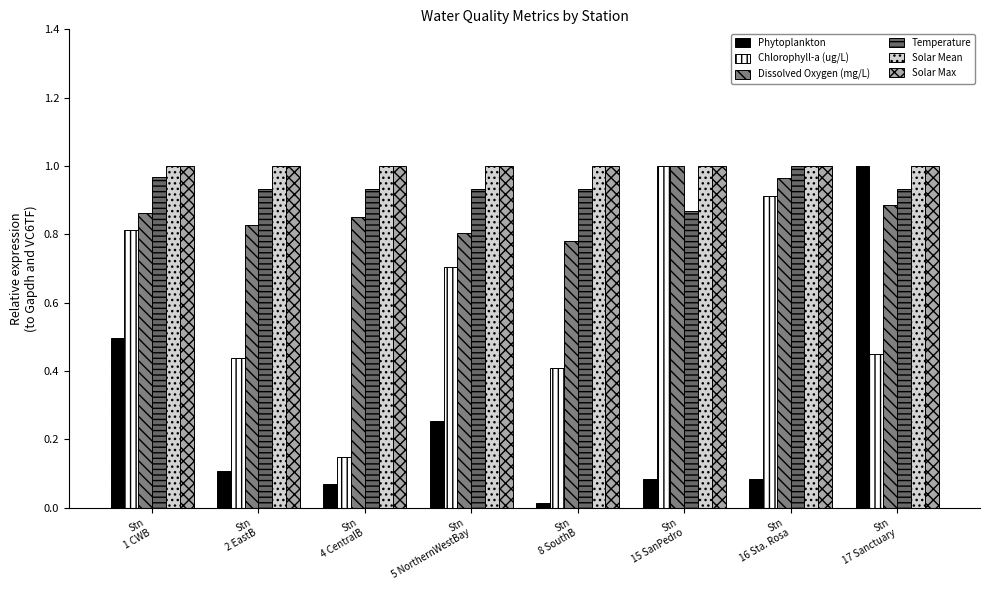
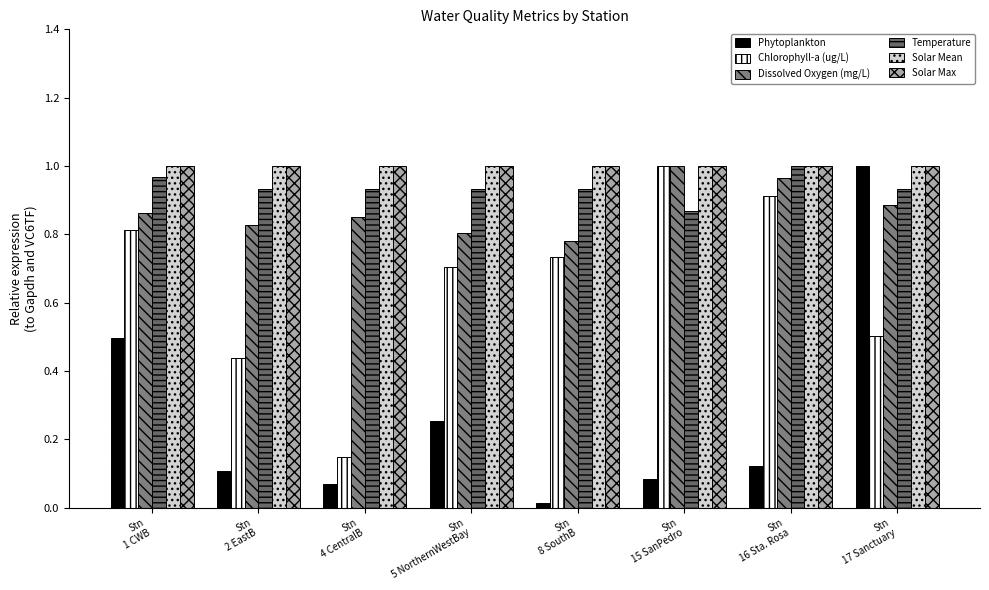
  {
    "Phytoplankton": {
      "Stn 1 CWB": 0.50,
      "Stn 2 EastB": 0.11,
      "Stn 4 CentralB": 0.07,
      "Stn 5 NorthernWestBay": 0.25,
      "Stn 8 SouthB": 0.01,
      "Stn 15 SanPedro": 0.08,
-     "Stn 16 Sta. Rosa": 0.08,
+     "Stn 16 Sta. Rosa": 0.12,
      "Stn 17 Sanctuary": 1.00
    },
    "Chlorophyll-a (ug/L)": {
      "Stn 1 CWB": 0.81,
      "Stn 2 EastB": 0.44,
      "Stn 4 CentralB": 0.15,
      "Stn 5 NorthernWestBay": 0.70,
-     "Stn 8 SouthB": 0.41,
+     "Stn 8 SouthB": 0.73,
      "Stn 15 SanPedro": 1.00,
      "Stn 16 Sta. Rosa": 0.91,
-     "Stn 17 Sanctuary": 0.45
+     "Stn 17 Sanctuary": 0.50
    },
    "Solar Mean": {
      "Stn 1 CWB": 1.00,
      "Stn 2 EastB": 1.00,
      "Stn 4 CentralB": 1.00,
      "Stn 5 NorthernWestBay": 1.00,
      "Stn 8 SouthB": 1.00,
      "Stn 15 SanPedro": 1.00,
      "Stn 16 Sta. Rosa": 1.00,
      "Stn 17 Sanctuary": 1.00
    },
    "Solar Max": {
      "Stn 1 CWB": 1.00,
      "Stn 2 EastB": 1.00,
      "Stn 4 CentralB": 1.00,
      "Stn 5 NorthernWestBay": 1.00,
      "Stn 8 SouthB": 1.00,
      "Stn 15 SanPedro": 1.00,
      "Stn 16 Sta. Rosa": 1.00,
      "Stn 17 Sanctuary": 1.00
    }
  }
